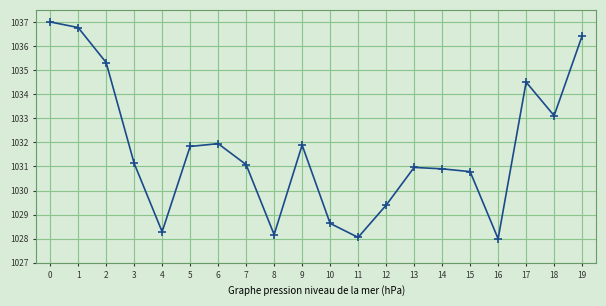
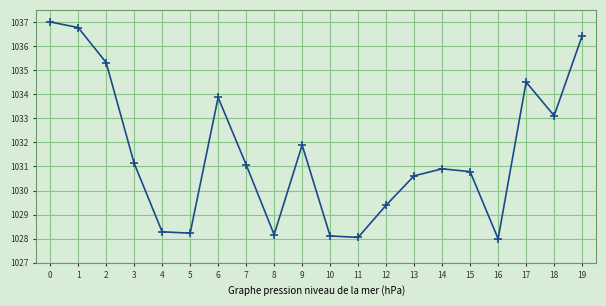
  {
    "0": 1037.0,
    "1": 1036.8,
    "2": 1035.3,
    "3": 1031.1,
    "4": 1028.3,
-   "5": 1031.8,
-   "6": 1031.9,
+   "5": 1028.2,
+   "6": 1033.9,
    "7": 1031.1,
    "8": 1028.2,
    "9": 1031.9,
-   "10": 1028.6,
+   "10": 1028.1,
    "11": 1028.1,
    "12": 1029.4,
-   "13": 1031.0,
+   "13": 1030.6,
    "14": 1030.9,
    "15": 1030.8,
    "16": 1028.0,
    "17": 1034.5,
    "18": 1033.1,
    "19": 1036.4
  }
